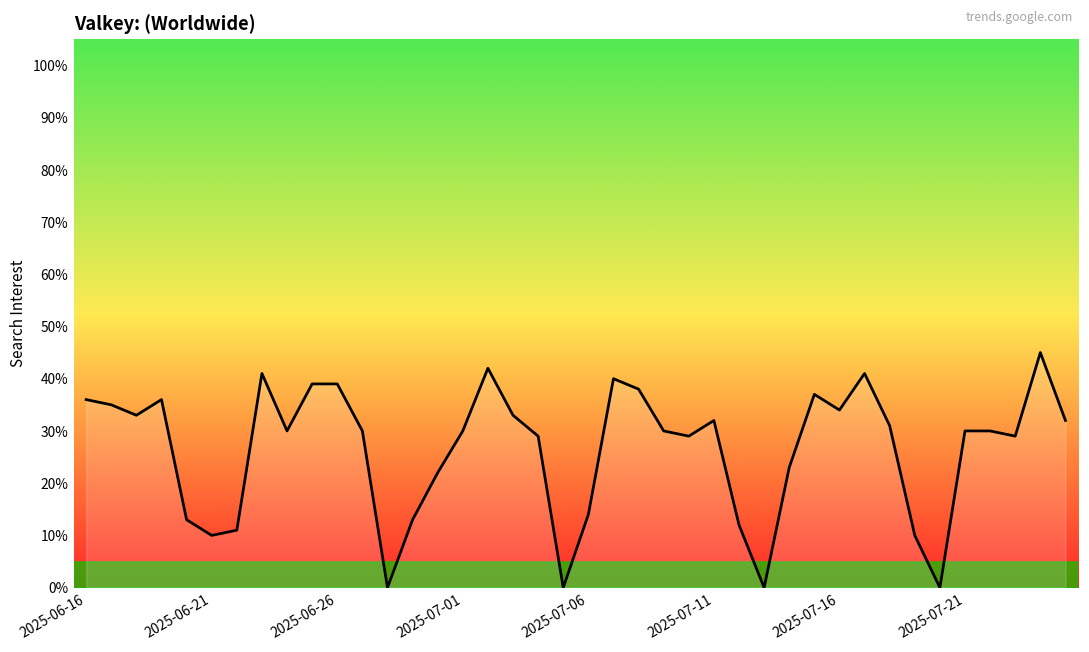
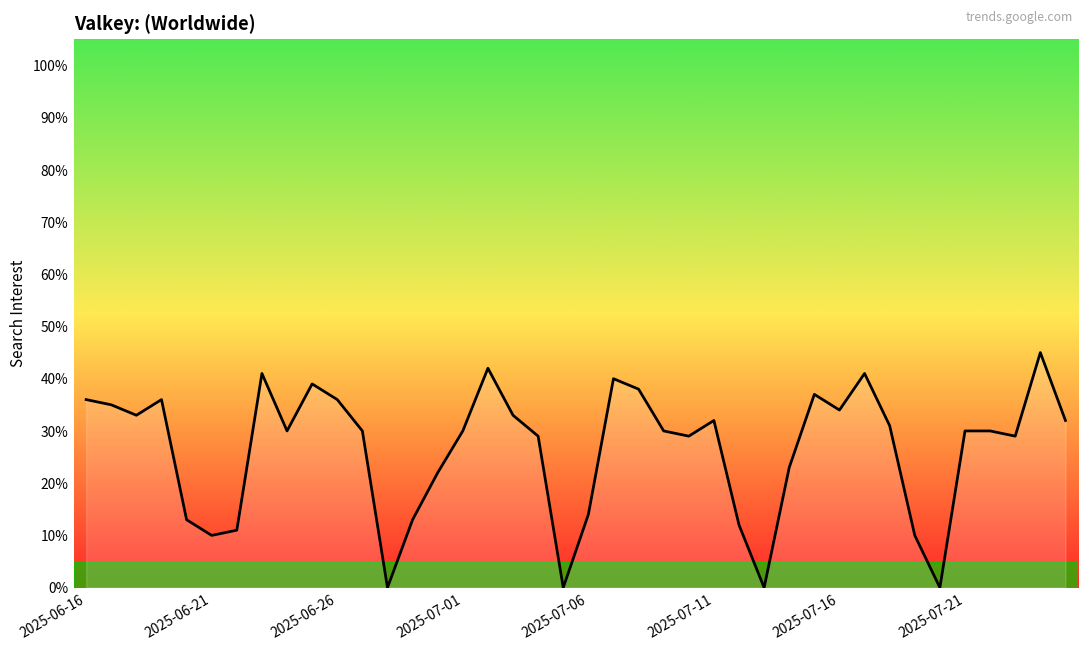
  {
    "2025-06-16": "36%",
    "2025-06-21": "10%",
-   "2025-06-26": "39%",
+   "2025-06-26": "36%",
    "2025-07-01": "30%",
    "2025-07-06": "14%",
    "2025-07-11": "32%",
    "2025-07-16": "34%",
    "2025-07-21": "30%"
  }
